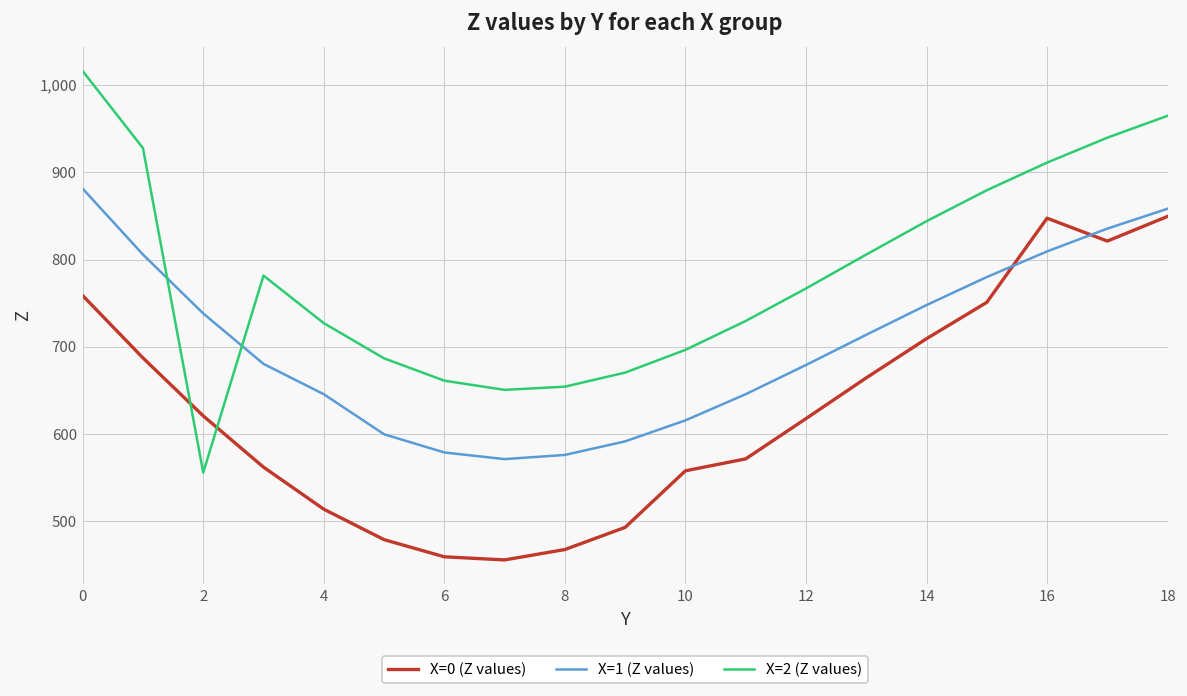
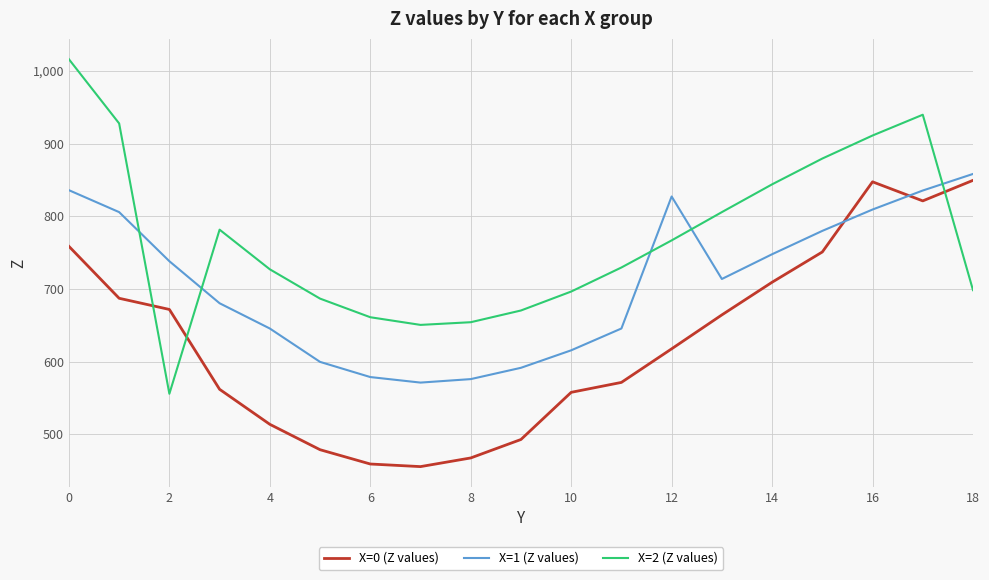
  {
    "X=0 (Z values)": {
      "0": "760",
-     "2": "620",
+     "2": "670",
      "4": "510",
      "6": "460",
      "8": "470",
      "10": "560",
      "12": "620",
      "14": "710",
      "16": "850",
      "18": "850"
    },
    "X=1 (Z values)": {
-     "0": "880",
+     "0": "840",
      "2": "740",
      "4": "650",
      "6": "580",
      "8": "580",
      "10": "620",
-     "12": "680",
+     "12": "830",
      "14": "750",
      "16": "810",
      "18": "860"
    },
    "X=2 (Z values)": {
      "0": "1,020",
      "2": "560",
      "4": "730",
      "6": "660",
      "8": "650",
      "10": "700",
      "12": "770",
      "14": "840",
      "16": "910",
-     "18": "960"
+     "18": "700"
    }
  }
